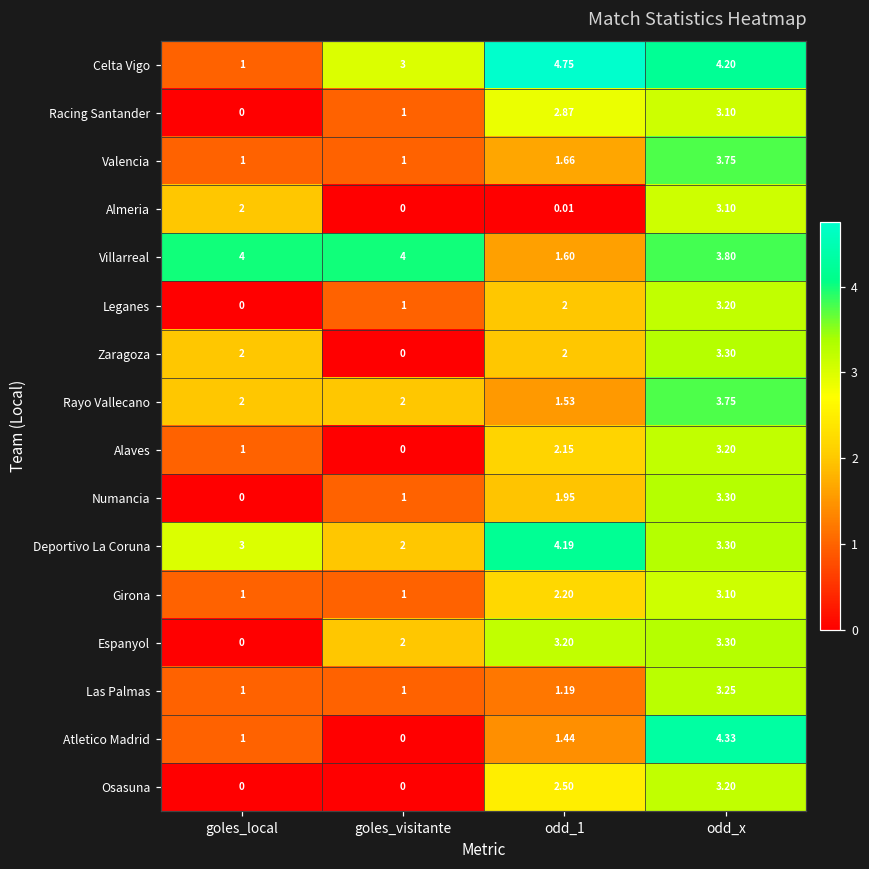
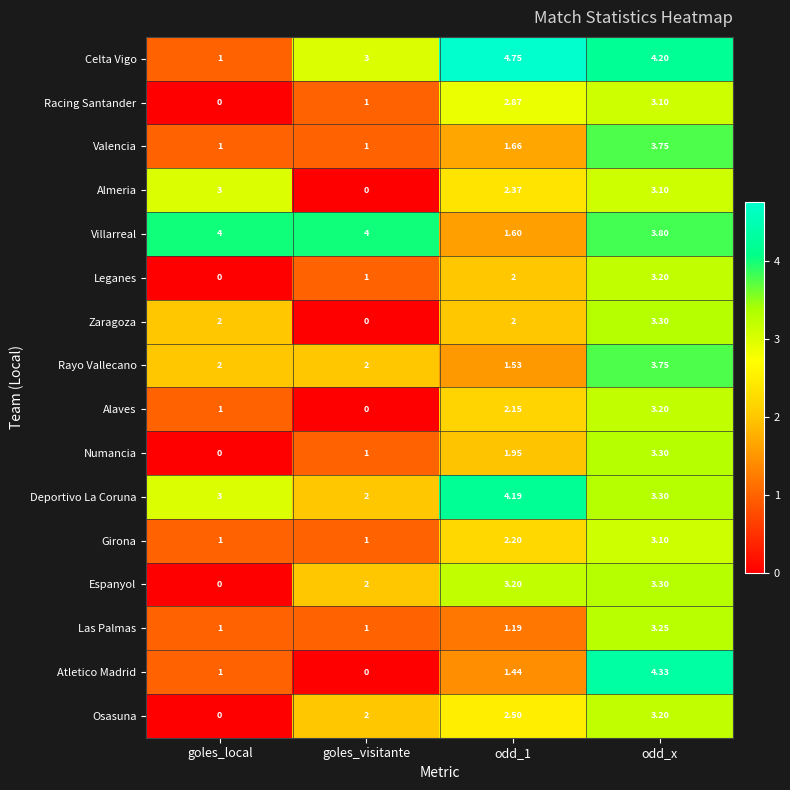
  {
    "Celta Vigo": {
      "goles_local": 1,
      "goles_visitante": 3,
      "odd_1": 4.75,
      "odd_x": 4.20
    },
    "Racing Santander": {
      "goles_local": 0,
      "goles_visitante": 1,
      "odd_1": 2.87,
      "odd_x": 3.10
    },
    "Valencia": {
      "goles_local": 1,
      "goles_visitante": 1,
      "odd_1": 1.66,
      "odd_x": 3.75
    },
    "Almeria": {
-     "goles_local": 2,
+     "goles_local": 3,
      "goles_visitante": 0,
-     "odd_1": 0.01,
+     "odd_1": 2.37,
      "odd_x": 3.10
    },
    "Villarreal": {
      "goles_local": 4,
      "goles_visitante": 4,
      "odd_1": 1.60,
      "odd_x": 3.80
    },
    "Leganes": {
      "goles_local": 0,
      "goles_visitante": 1,
      "odd_1": 2,
      "odd_x": 3.20
    },
    "Zaragoza": {
      "goles_local": 2,
      "goles_visitante": 0,
      "odd_1": 2,
      "odd_x": 3.30
    },
    "Rayo Vallecano": {
      "goles_local": 2,
      "goles_visitante": 2,
      "odd_1": 1.53,
      "odd_x": 3.75
    },
    "Alaves": {
      "goles_local": 1,
      "goles_visitante": 0,
      "odd_1": 2.15,
      "odd_x": 3.20
    },
    "Numancia": {
      "goles_local": 0,
      "goles_visitante": 1,
      "odd_1": 1.95,
      "odd_x": 3.30
    },
    "Deportivo La Coruna": {
      "goles_local": 3,
      "goles_visitante": 2,
      "odd_1": 4.19,
      "odd_x": 3.30
    },
    "Girona": {
      "goles_local": 1,
      "goles_visitante": 1,
      "odd_1": 2.20,
      "odd_x": 3.10
    },
    "Espanyol": {
      "goles_local": 0,
      "goles_visitante": 2,
      "odd_1": 3.20,
      "odd_x": 3.30
    },
    "Las Palmas": {
      "goles_local": 1,
      "goles_visitante": 1,
      "odd_1": 1.19,
      "odd_x": 3.25
    },
    "Atletico Madrid": {
      "goles_local": 1,
      "goles_visitante": 0,
      "odd_1": 1.44,
      "odd_x": 4.33
    },
    "Osasuna": {
      "goles_local": 0,
-     "goles_visitante": 0,
+     "goles_visitante": 2,
      "odd_1": 2.50,
      "odd_x": 3.20
    }
  }
